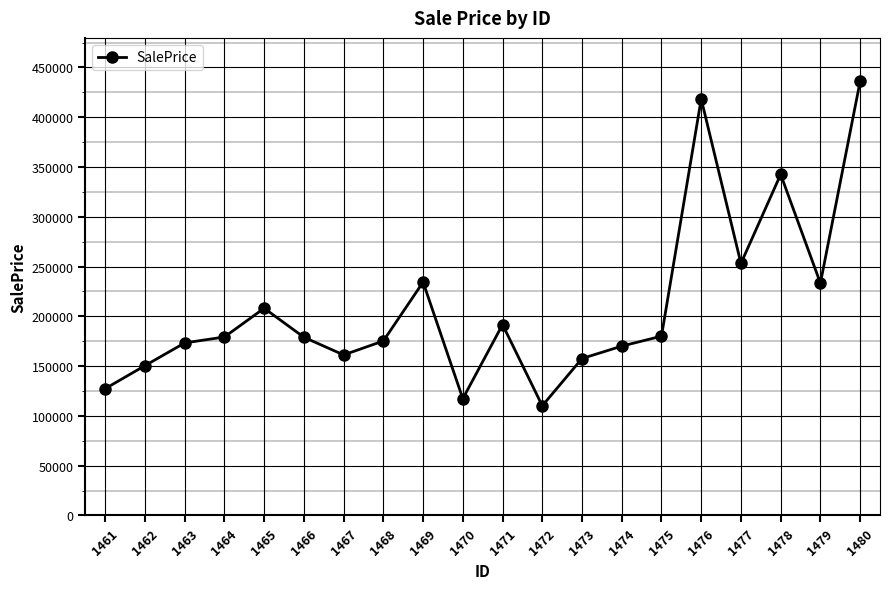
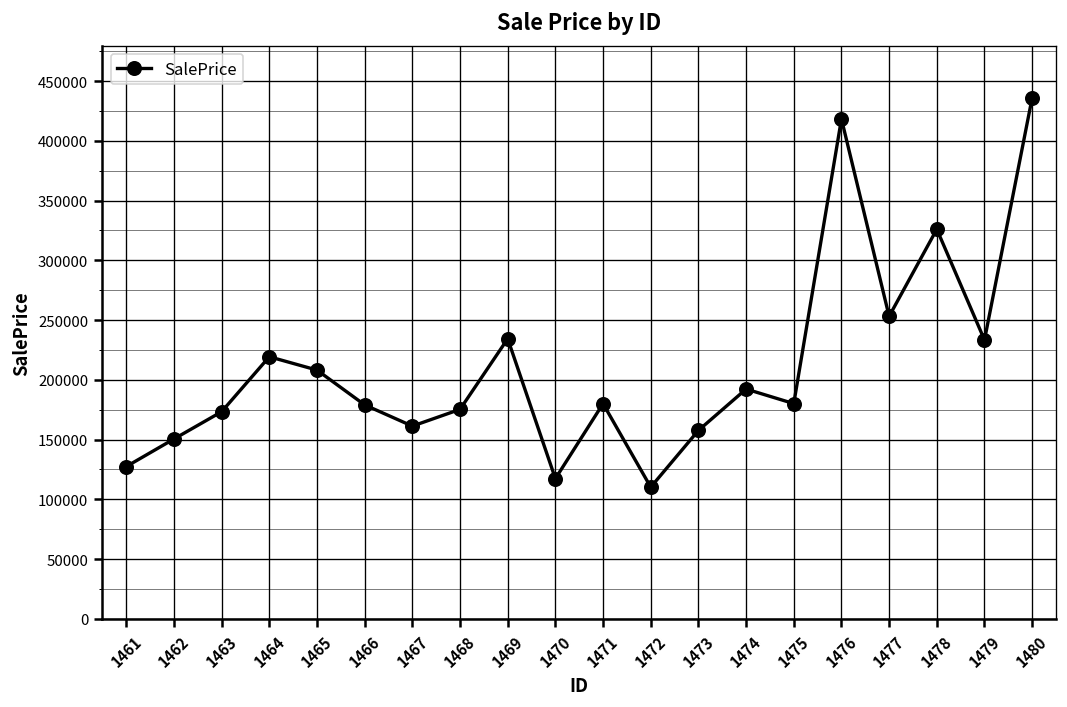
  {
    "1461": 130000,
    "1462": 150000,
    "1463": 170000,
-   "1464": 180000,
+   "1464": 220000,
    "1465": 210000,
    "1466": 180000,
    "1467": 160000,
    "1468": 180000,
    "1469": 230000,
    "1470": 120000,
-   "1471": 190000,
+   "1471": 180000,
    "1472": 110000,
    "1473": 160000,
-   "1474": 170000,
+   "1474": 190000,
    "1475": 180000,
    "1476": 420000,
    "1477": 250000,
-   "1478": 340000,
+   "1478": 330000,
    "1479": 230000,
    "1480": 440000
  }
